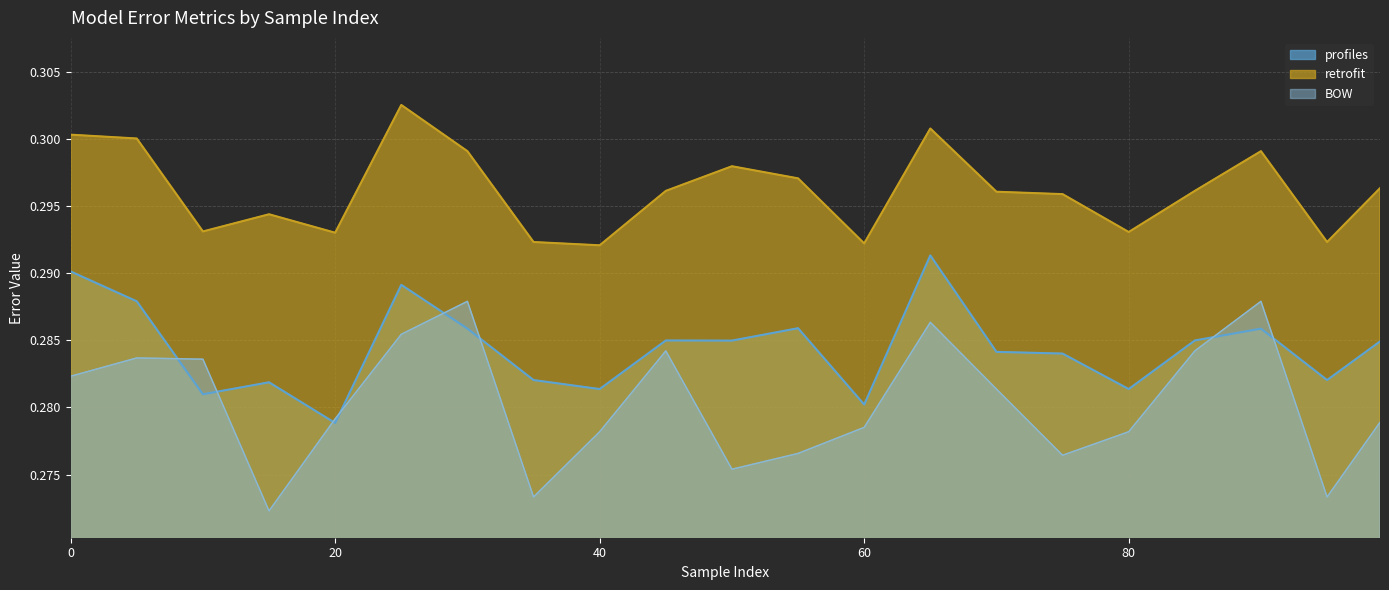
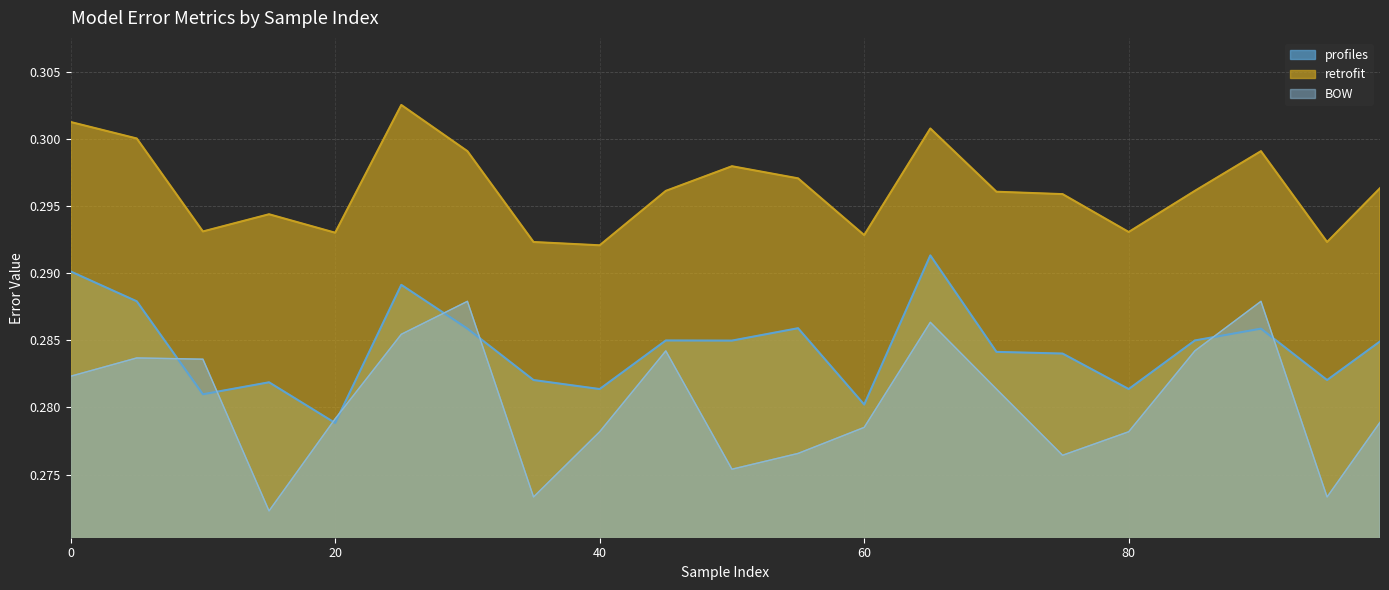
  {
    "retrofit": {
-     "0": 0.3003,
+     "0": 0.3013,
      "20": 0.2930,
      "40": 0.2921,
-     "60": 0.2922,
+     "60": 0.2928,
      "80": 0.2931
    }
  }
